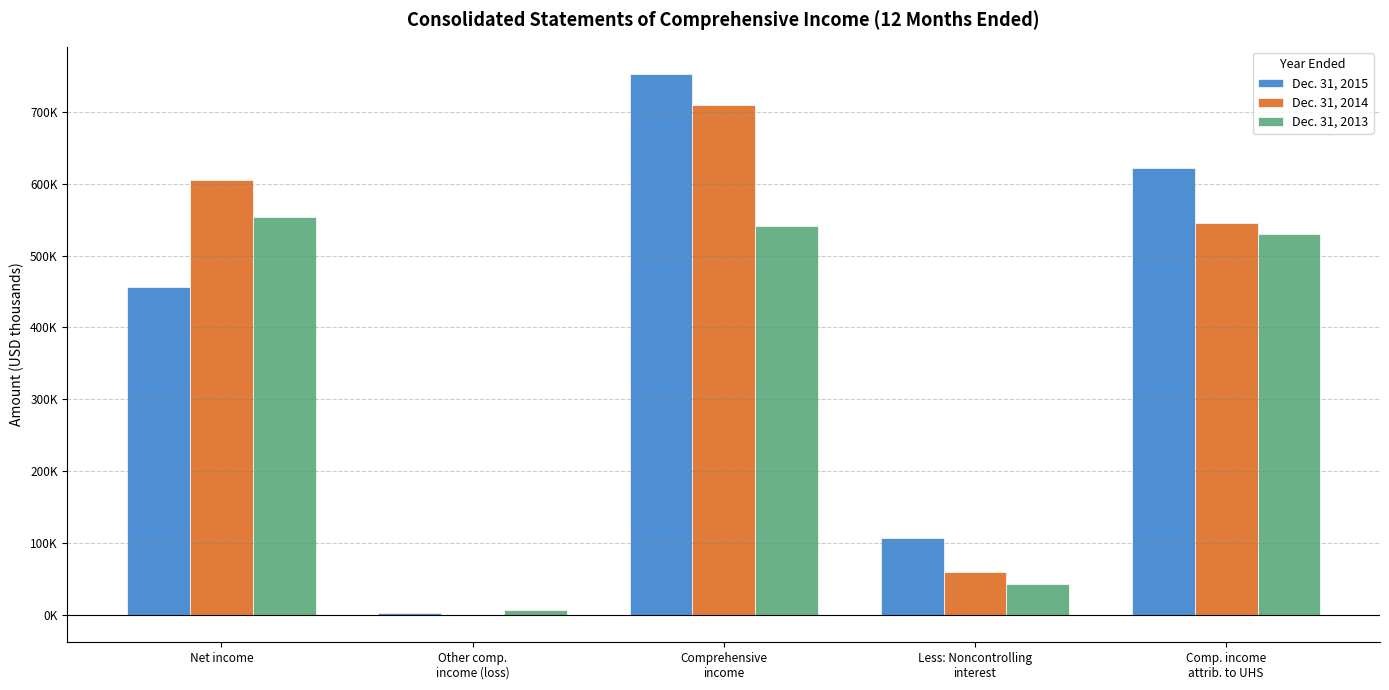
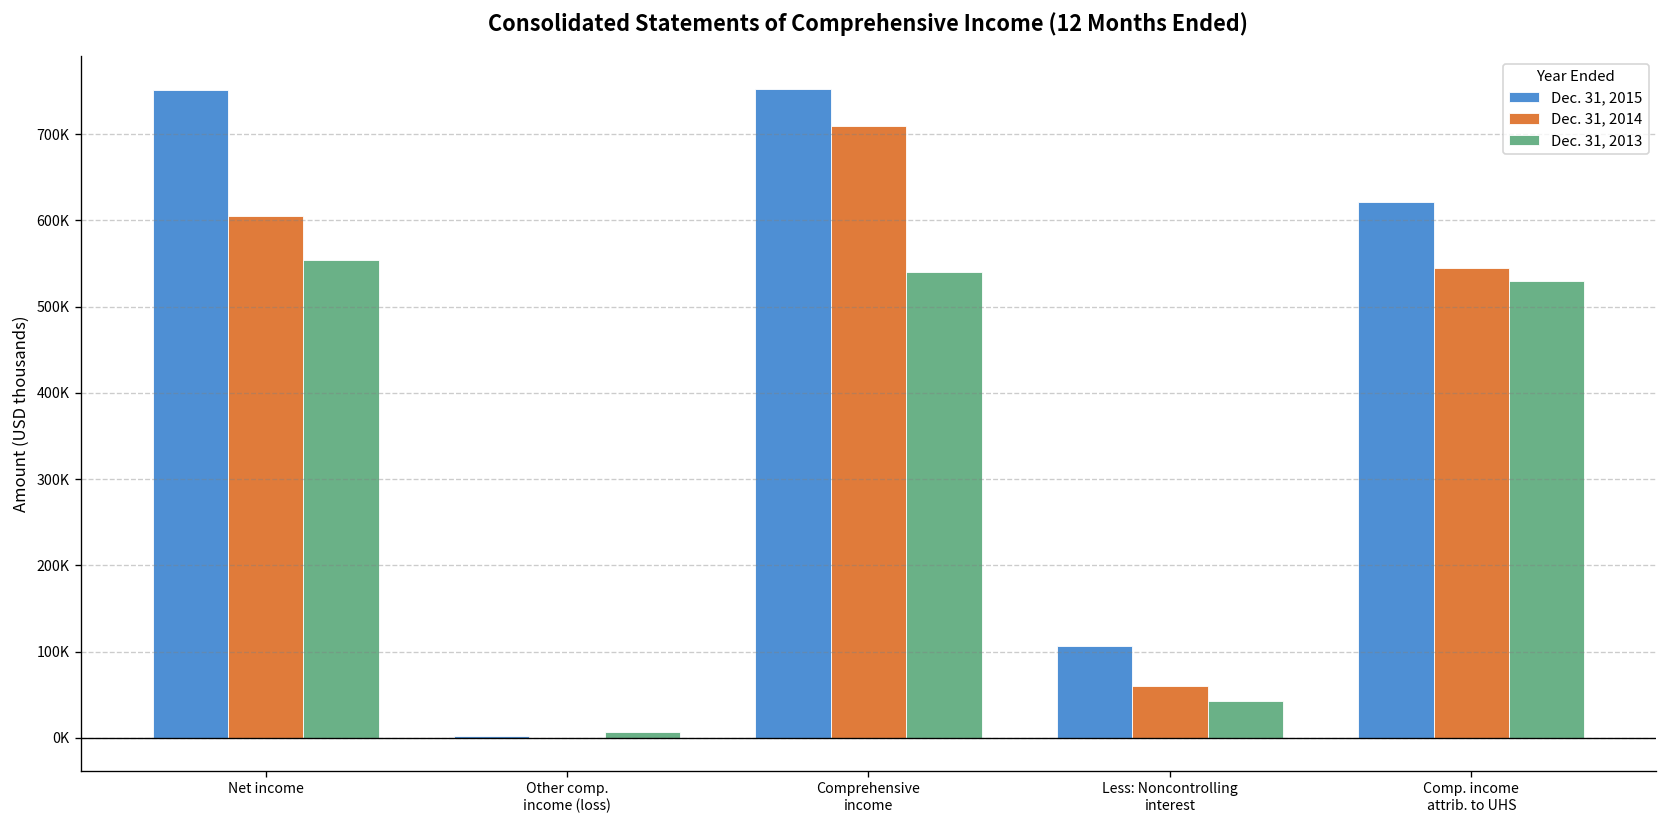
  {
    "Dec. 31, 2015": {
-     "Net income": 460000,
+     "Net income": 750000,
      "Comprehensive income": 750000,
      "Less: Noncontrolling interest": 110000,
      "Comp. income attrib. to UHS": 620000
    },
    "Dec. 31, 2014": {
      "Net income": 600000,
      "Comprehensive income": 710000,
      "Less: Noncontrolling interest": 60000,
      "Comp. income attrib. to UHS": 540000
    },
    "Dec. 31, 2013": {
      "Net income": 550000,
      "Other comp. income (loss)": 10000,
      "Comprehensive income": 540000,
      "Less: Noncontrolling interest": 40000,
      "Comp. income attrib. to UHS": 530000
    }
  }
